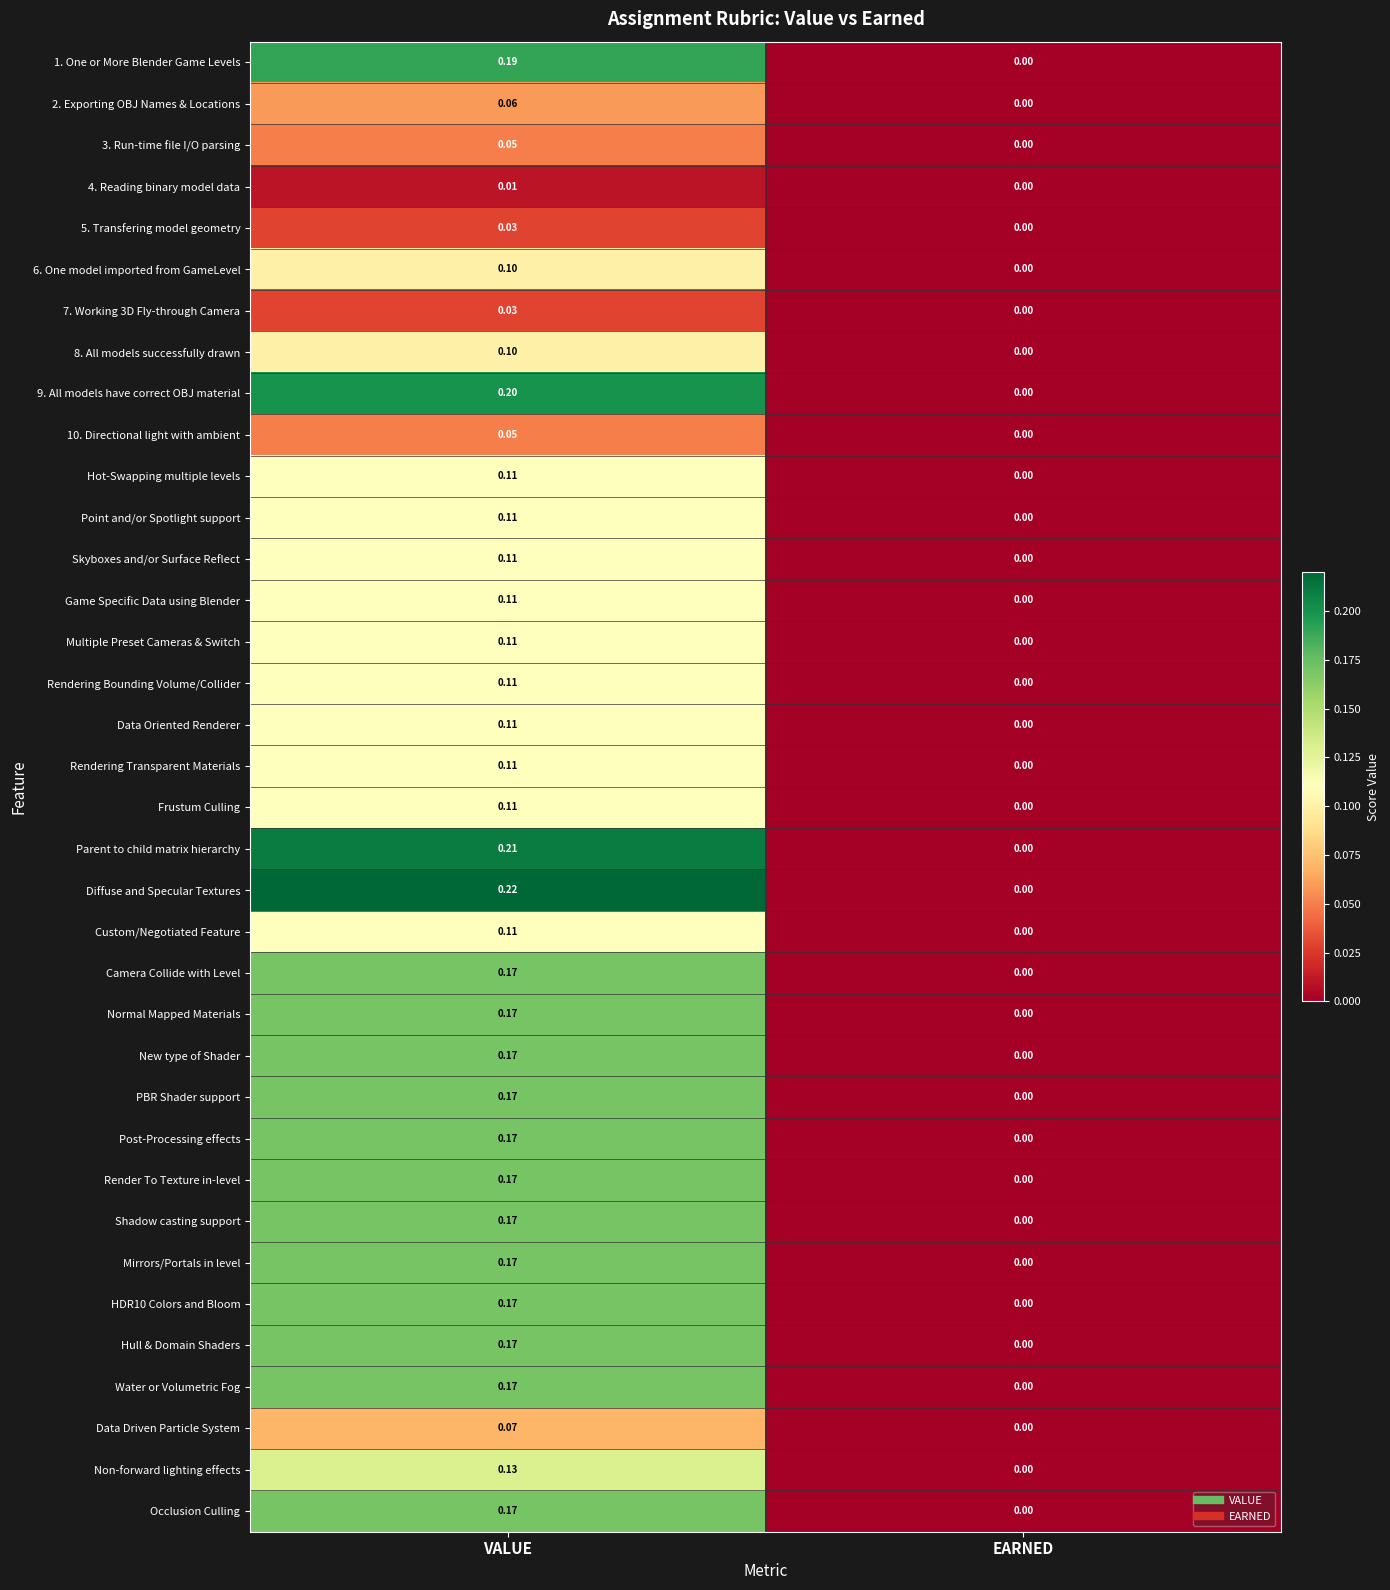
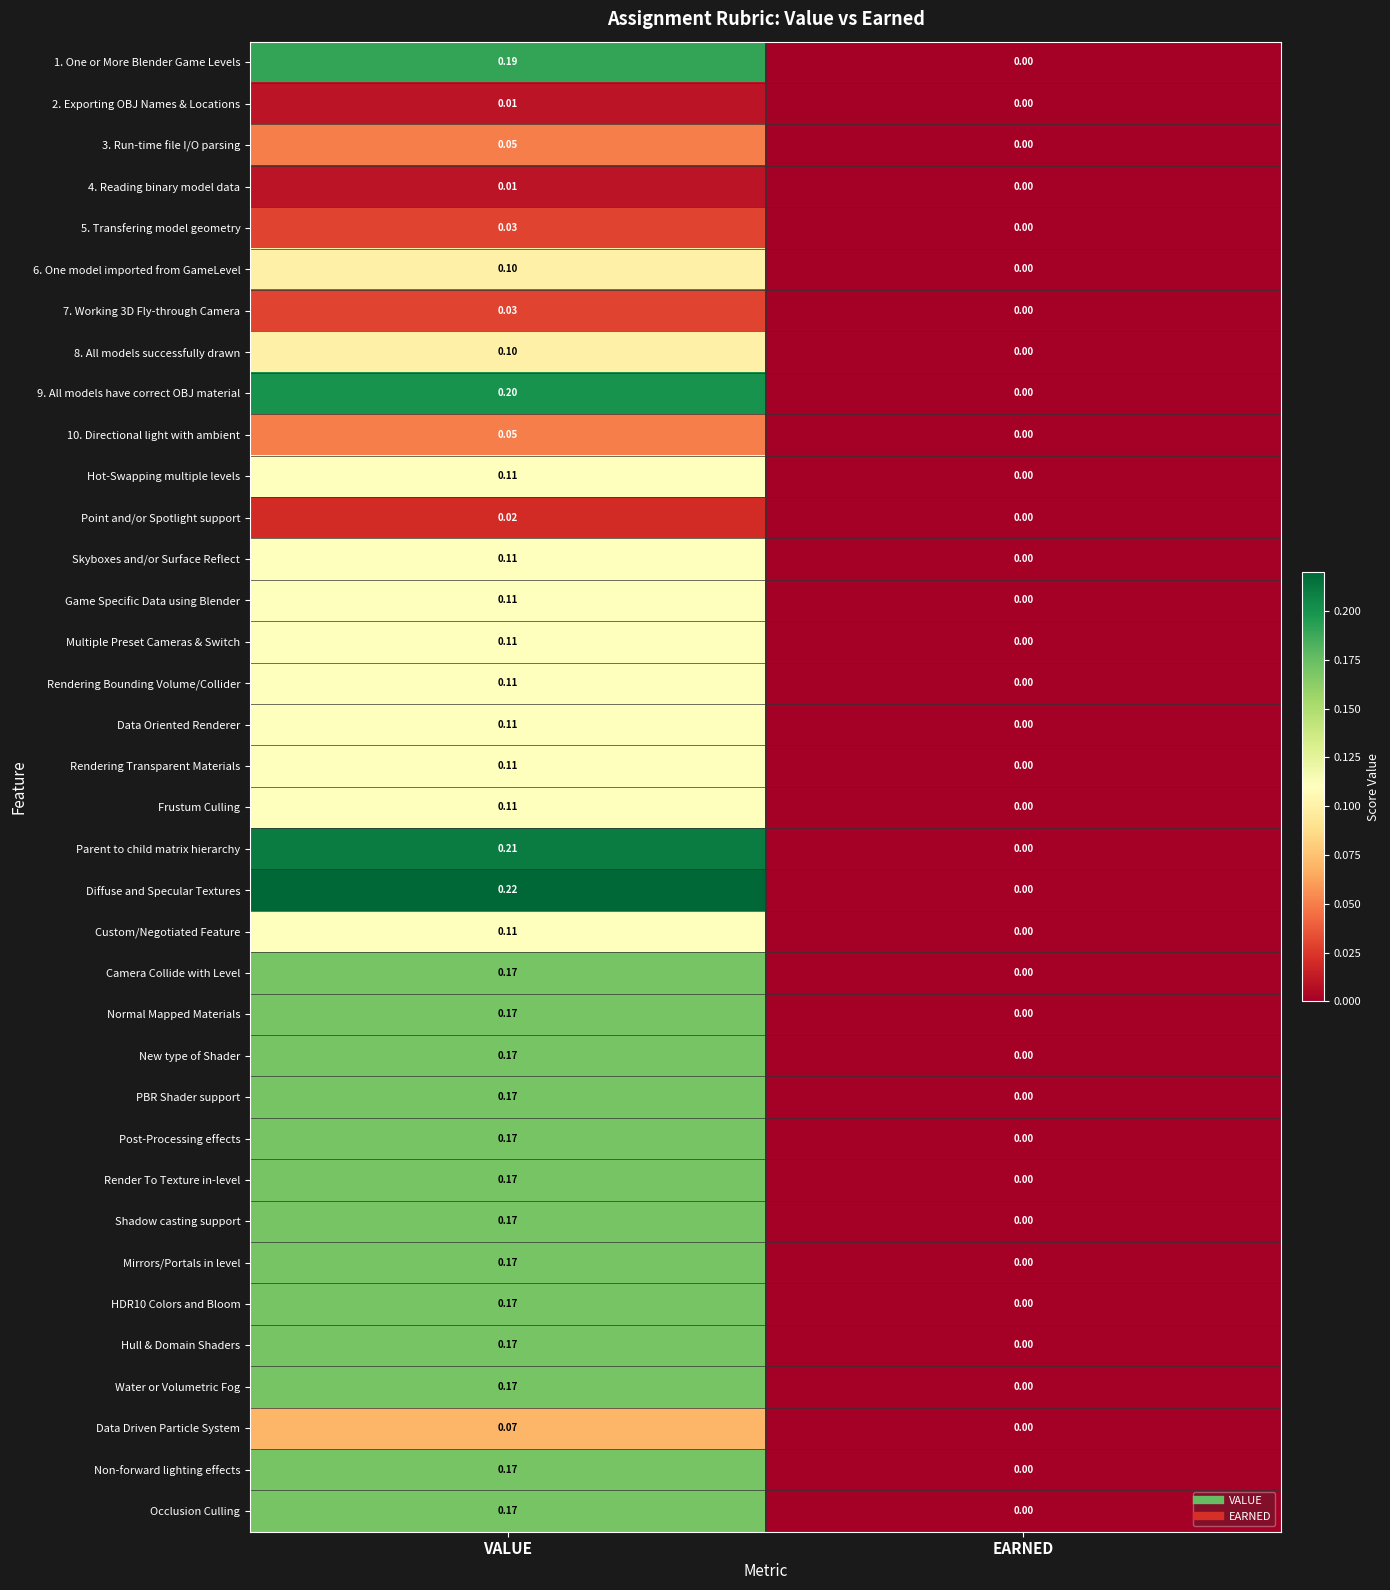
  {
    "1. One or More Blender Game Levels": {
      "VALUE": 0.19,
      "EARNED": 0.00
    },
    "2. Exporting OBJ Names & Locations": {
-     "VALUE": 0.06,
+     "VALUE": 0.01,
      "EARNED": 0.00
    },
    "3. Run-time file I/O parsing": {
      "VALUE": 0.05,
      "EARNED": 0.00
    },
    "4. Reading binary model data": {
      "VALUE": 0.01,
      "EARNED": 0.00
    },
    "5. Transfering model geometry": {
      "VALUE": 0.03,
      "EARNED": 0.00
    },
    "6. One model imported from GameLevel": {
      "VALUE": 0.10,
      "EARNED": 0.00
    },
    "7. Working 3D Fly-through Camera": {
      "VALUE": 0.03,
      "EARNED": 0.00
    },
    "8. All models successfully drawn": {
      "VALUE": 0.10,
      "EARNED": 0.00
    },
    "9. All models have correct OBJ material": {
      "VALUE": 0.20,
      "EARNED": 0.00
    },
    "10. Directional light with ambient": {
      "VALUE": 0.05,
      "EARNED": 0.00
    },
    "Hot-Swapping multiple levels": {
      "VALUE": 0.11,
      "EARNED": 0.00
    },
    "Point and/or Spotlight support": {
-     "VALUE": 0.11,
+     "VALUE": 0.02,
      "EARNED": 0.00
    },
    "Skyboxes and/or Surface Reflect": {
      "VALUE": 0.11,
      "EARNED": 0.00
    },
    "Game Specific Data using Blender": {
      "VALUE": 0.11,
      "EARNED": 0.00
    },
    "Multiple Preset Cameras & Switch": {
      "VALUE": 0.11,
      "EARNED": 0.00
    },
    "Rendering Bounding Volume/Collider": {
      "VALUE": 0.11,
      "EARNED": 0.00
    },
    "Data Oriented Renderer": {
      "VALUE": 0.11,
      "EARNED": 0.00
    },
    "Rendering Transparent Materials": {
      "VALUE": 0.11,
      "EARNED": 0.00
    },
    "Frustum Culling": {
      "VALUE": 0.11,
      "EARNED": 0.00
    },
    "Parent to child matrix hierarchy": {
      "VALUE": 0.21,
      "EARNED": 0.00
    },
    "Diffuse and Specular Textures": {
      "VALUE": 0.22,
      "EARNED": 0.00
    },
    "Custom/Negotiated Feature": {
      "VALUE": 0.11,
      "EARNED": 0.00
    },
    "Camera Collide with Level": {
      "VALUE": 0.17,
      "EARNED": 0.00
    },
    "Normal Mapped Materials": {
      "VALUE": 0.17,
      "EARNED": 0.00
    },
    "New type of Shader": {
      "VALUE": 0.17,
      "EARNED": 0.00
    },
    "PBR Shader support": {
      "VALUE": 0.17,
      "EARNED": 0.00
    },
    "Post-Processing effects": {
      "VALUE": 0.17,
      "EARNED": 0.00
    },
    "Render To Texture in-level": {
      "VALUE": 0.17,
      "EARNED": 0.00
    },
    "Shadow casting support": {
      "VALUE": 0.17,
      "EARNED": 0.00
    },
    "Mirrors/Portals in level": {
      "VALUE": 0.17,
      "EARNED": 0.00
    },
    "HDR10 Colors and Bloom": {
      "VALUE": 0.17,
      "EARNED": 0.00
    },
    "Hull & Domain Shaders": {
      "VALUE": 0.17,
      "EARNED": 0.00
    },
    "Water or Volumetric Fog": {
      "VALUE": 0.17,
      "EARNED": 0.00
    },
    "Data Driven Particle System": {
      "VALUE": 0.07,
      "EARNED": 0.00
    },
    "Non-forward lighting effects": {
-     "VALUE": 0.13,
+     "VALUE": 0.17,
      "EARNED": 0.00
    },
    "Occlusion Culling": {
      "VALUE": 0.17,
      "EARNED": 0.00
    }
  }
